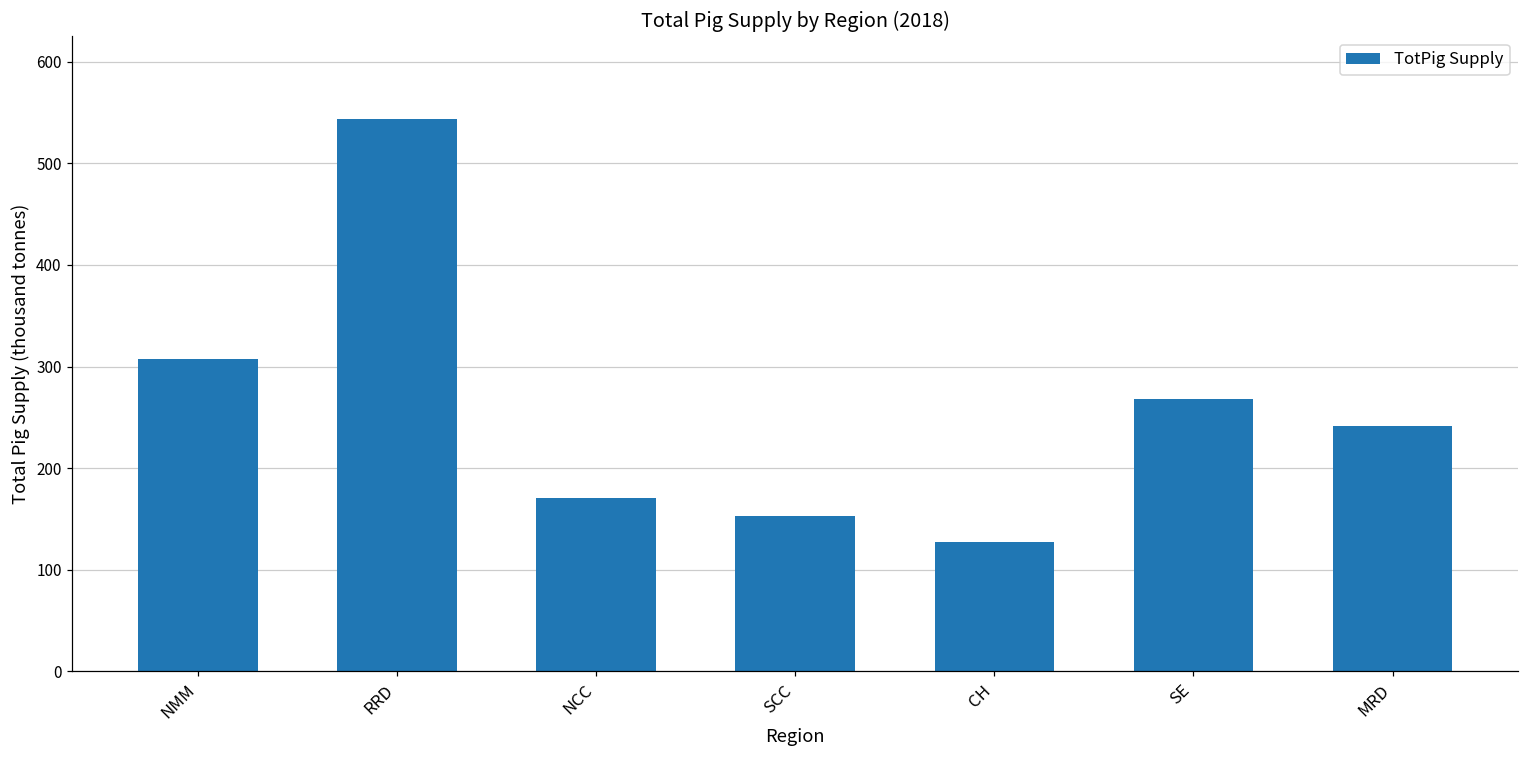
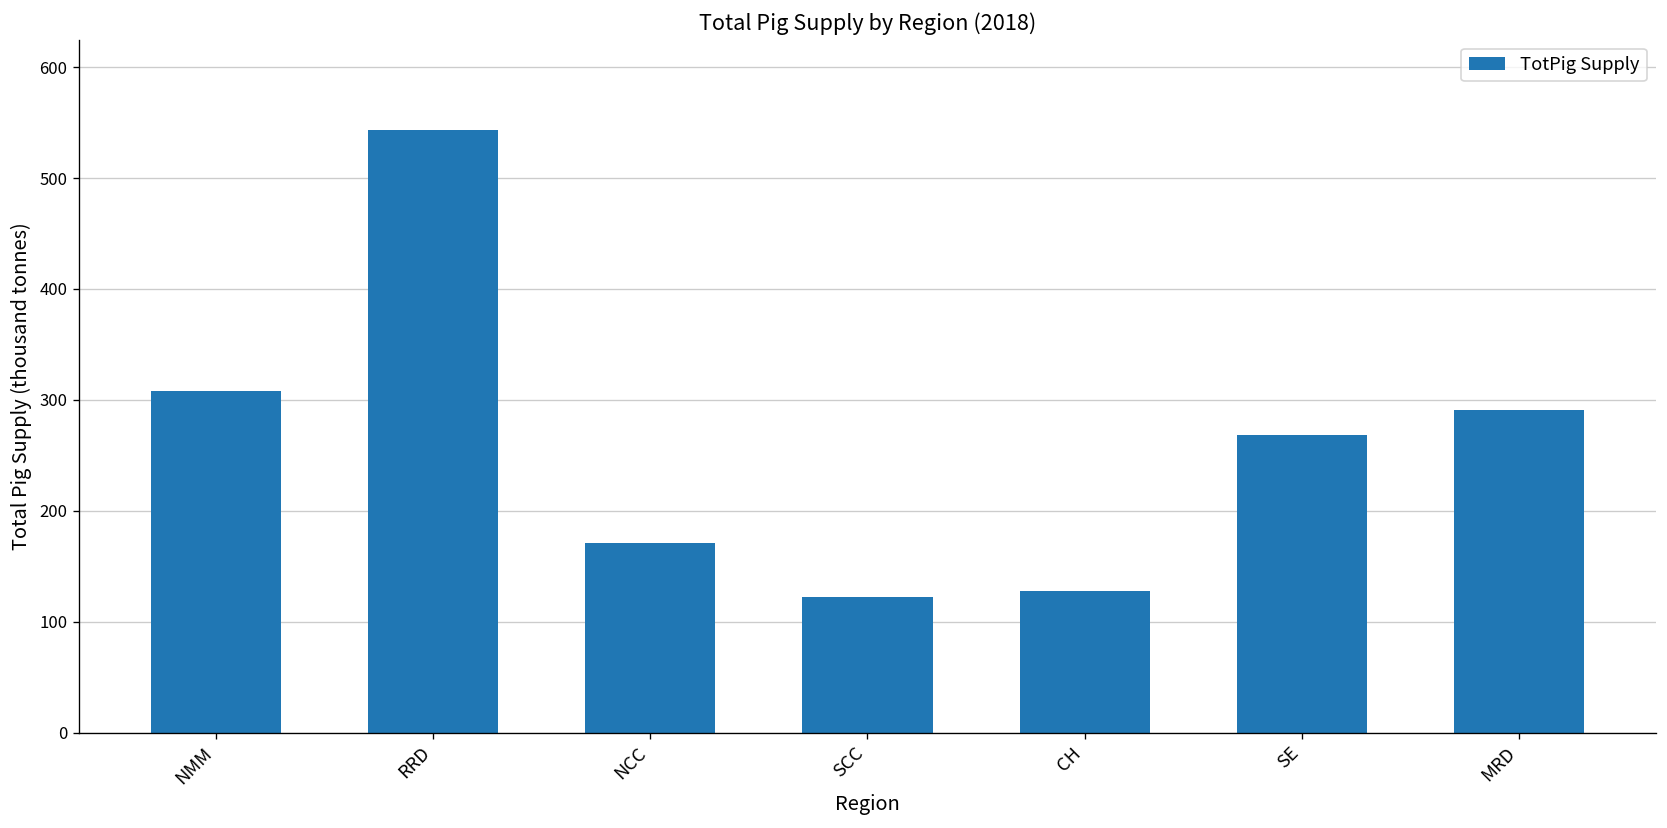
  {
    "NMM": 310,
    "RRD": 540,
    "NCC": 170,
-   "SCC": 150,
+   "SCC": 120,
    "CH": 130,
    "SE": 270,
-   "MRD": 240
+   "MRD": 290
  }
